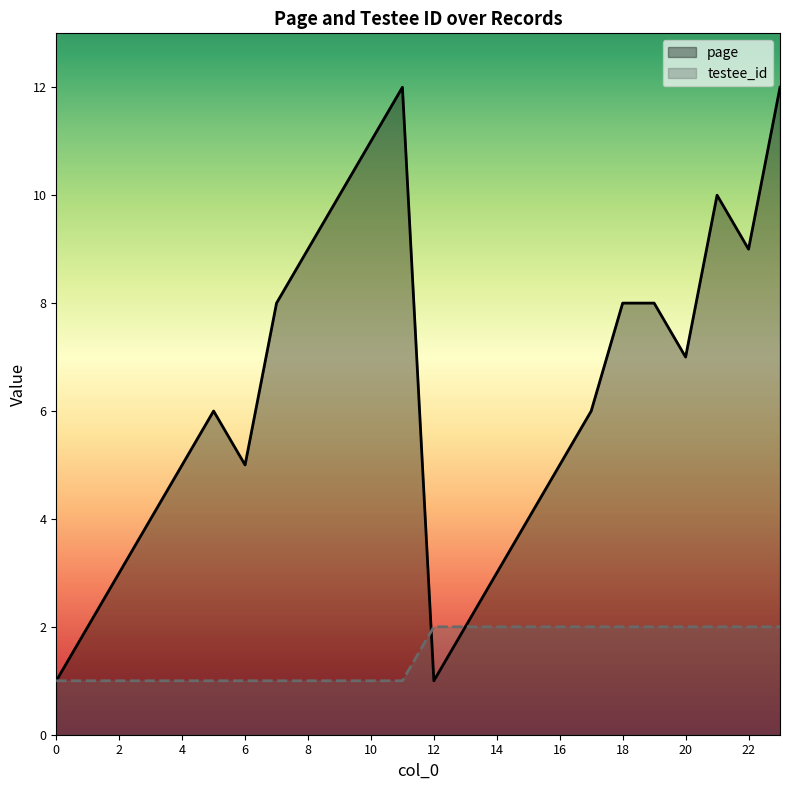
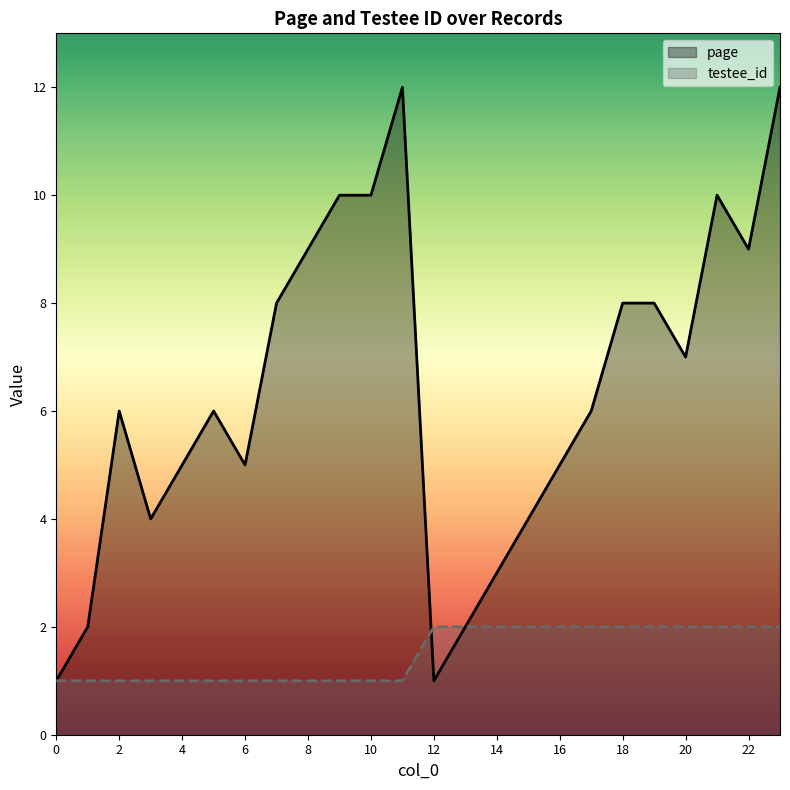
  {
    "page": {
-     "2": 3,
+     "2": 6,
      "4": 5,
      "6": 5,
      "8": 9,
-     "10": 11,
+     "10": 10,
      "12": 1,
      "14": 3,
      "16": 5,
      "18": 8,
      "20": 7,
      "22": 9
    },
    "testee_id": {
      "2": 1,
      "4": 1,
      "6": 1,
      "8": 1,
      "10": 1,
      "12": 2,
      "14": 2,
      "16": 2,
      "18": 2,
      "20": 2,
      "22": 2
    }
  }
